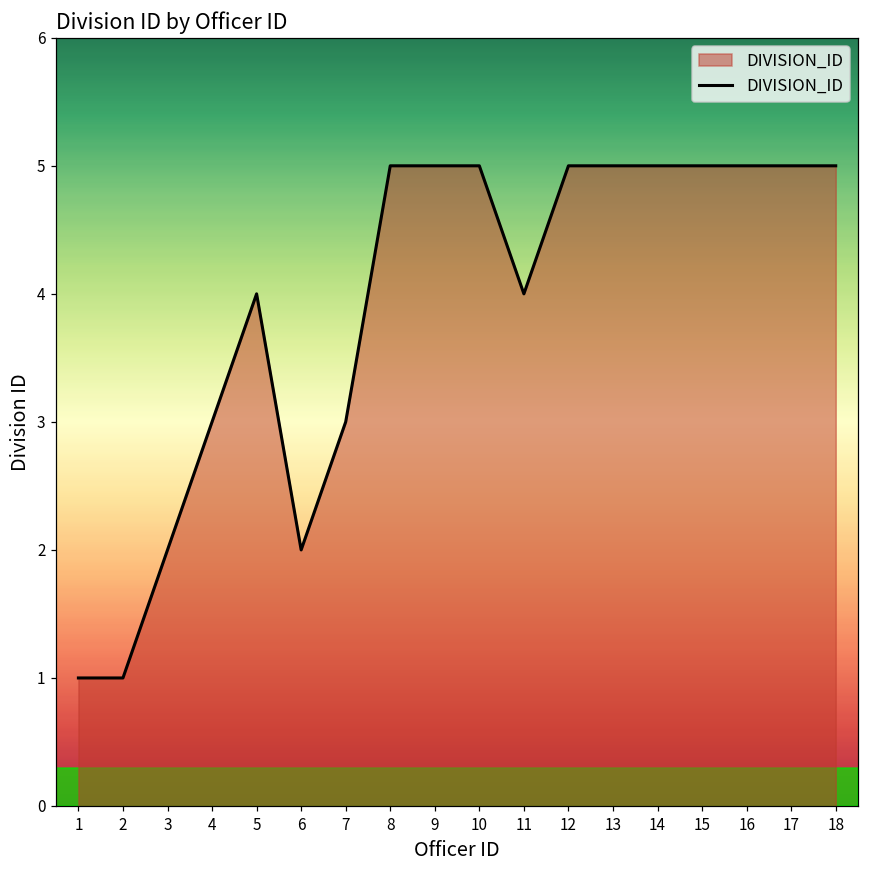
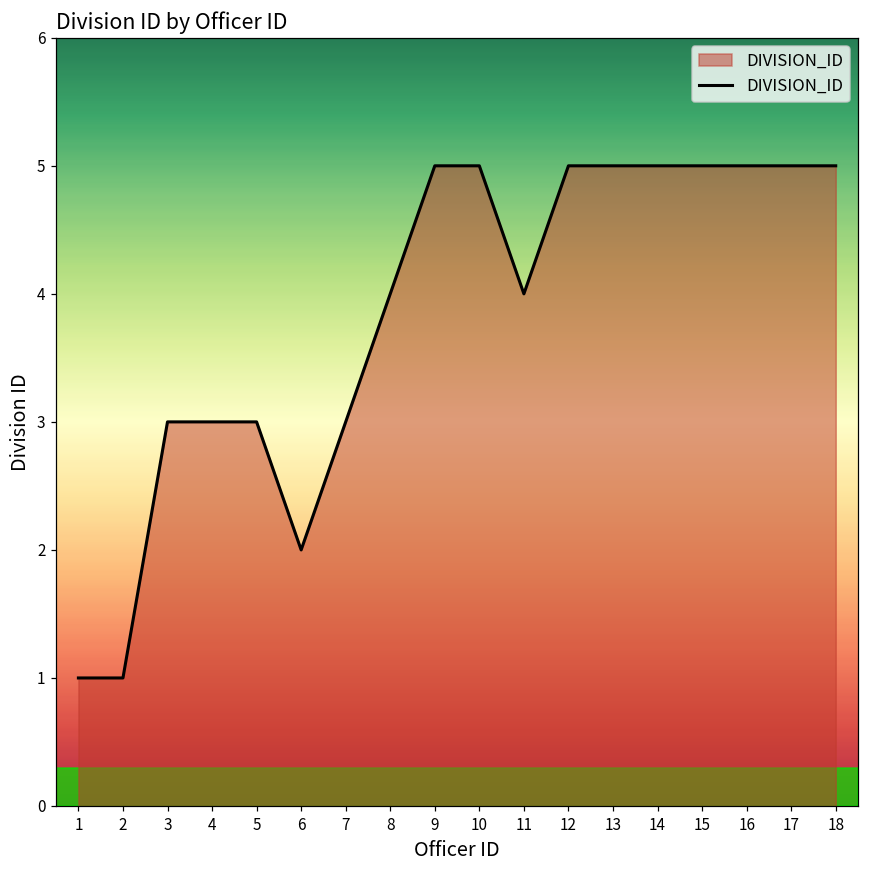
  {
    "1": 1,
    "2": 1,
-   "3": 2,
+   "3": 3,
    "4": 3,
-   "5": 4,
+   "5": 3,
    "6": 2,
    "7": 3,
-   "8": 5,
+   "8": 4,
    "9": 5,
    "10": 5,
    "11": 4,
    "12": 5,
    "13": 5,
    "14": 5,
    "15": 5,
    "16": 5,
    "17": 5,
    "18": 5
  }
